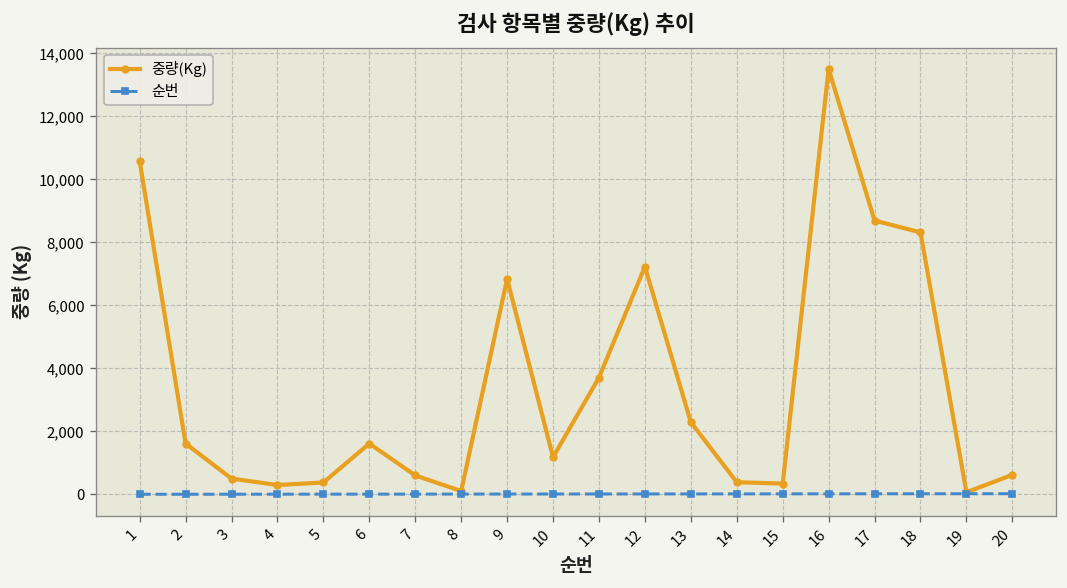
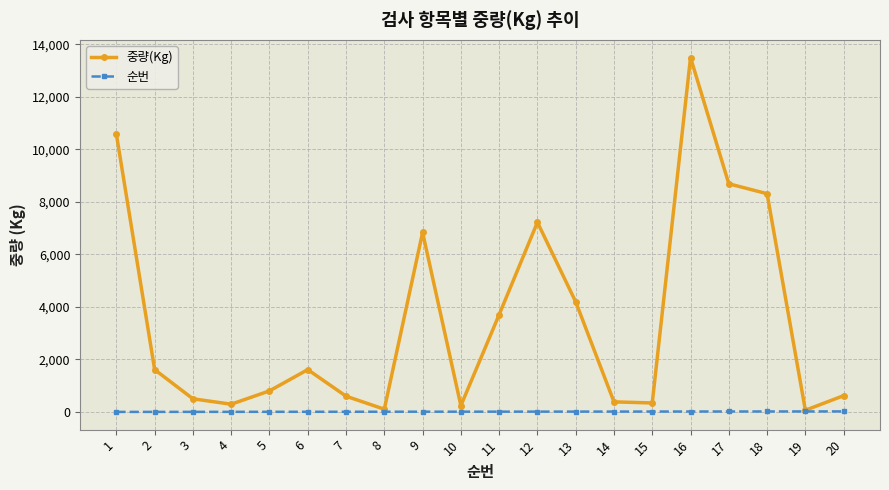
  {
    "중량(Kg)": {
      "1": "10,600",
      "2": "1,600",
      "3": "500",
      "4": "300",
-     "5": "400",
+     "5": "800",
      "6": "1,600",
      "7": "600",
      "9": "6,800",
-     "10": "1,200",
+     "10": "200",
      "11": "3,700",
      "12": "7,200",
-     "13": "2,300",
+     "13": "4,200",
      "14": "400",
      "15": "300",
      "16": "13,500",
      "17": "8,700",
      "18": "8,300",
      "20": "600"
    },
    "순번": {
      "1": "0",
      "2": "0",
      "3": "0",
      "4": "0",
      "5": "0",
      "6": "0",
      "7": "0",
      "9": "0",
      "10": "0",
      "11": "0",
      "12": "0",
      "13": "0",
      "14": "0",
      "15": "0",
      "16": "0",
      "17": "0",
      "18": "0",
      "20": "0"
    }
  }
